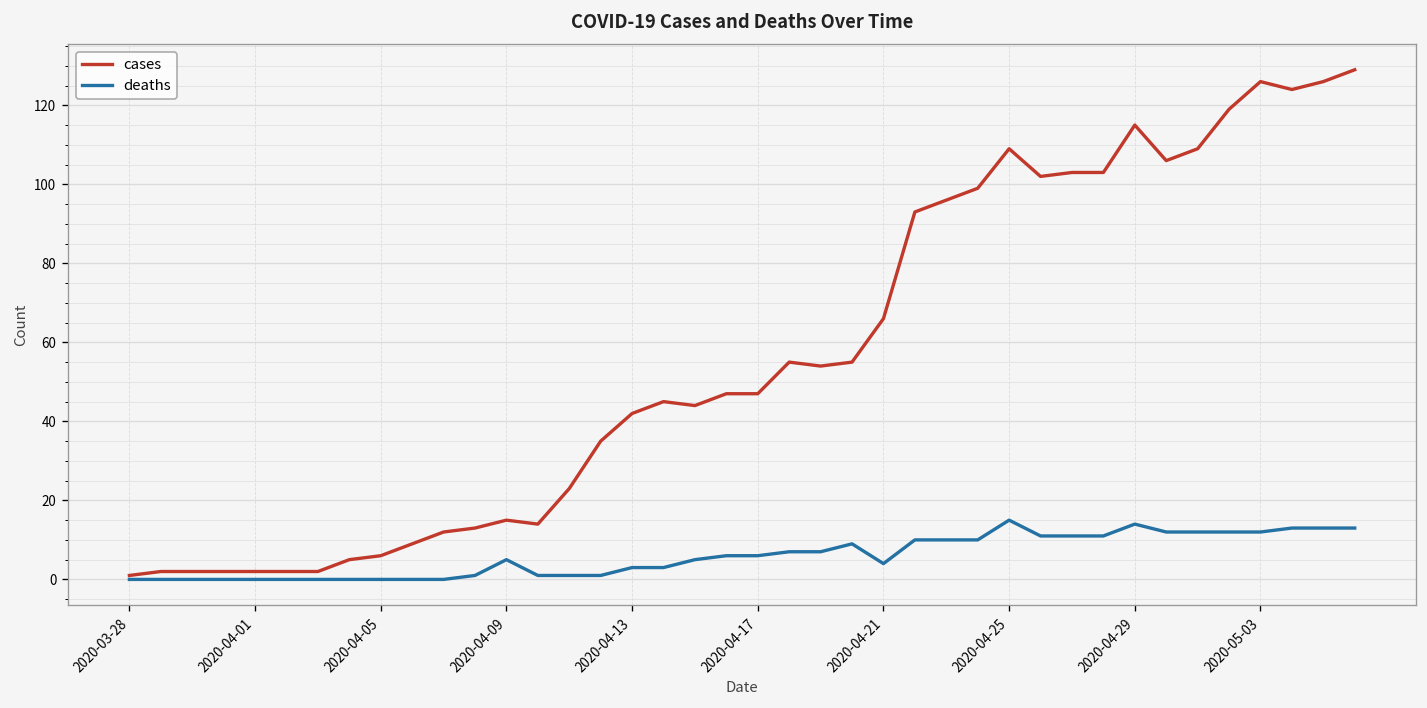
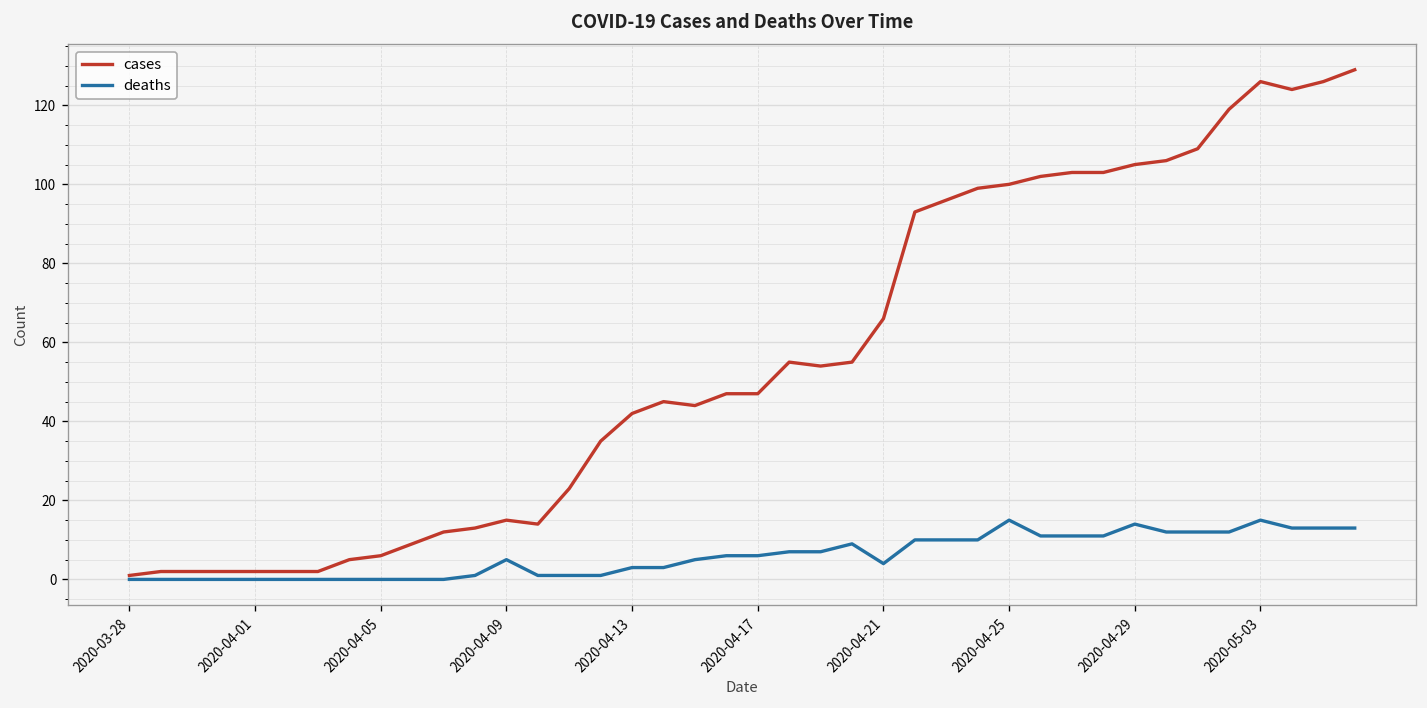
  {
    "cases": {
      "2020-03-28": 1,
      "2020-04-01": 2,
      "2020-04-05": 6,
      "2020-04-09": 15,
      "2020-04-13": 42,
      "2020-04-17": 47,
      "2020-04-21": 66,
-     "2020-04-25": 109,
-     "2020-04-29": 115,
+     "2020-04-25": 100,
+     "2020-04-29": 105,
      "2020-05-03": 126
    },
    "deaths": {
      "2020-03-28": 0,
      "2020-04-01": 0,
      "2020-04-05": 0,
      "2020-04-09": 5,
      "2020-04-13": 3,
      "2020-04-17": 6,
      "2020-04-21": 4,
      "2020-04-25": 15,
      "2020-04-29": 14,
-     "2020-05-03": 12
+     "2020-05-03": 15
    }
  }
